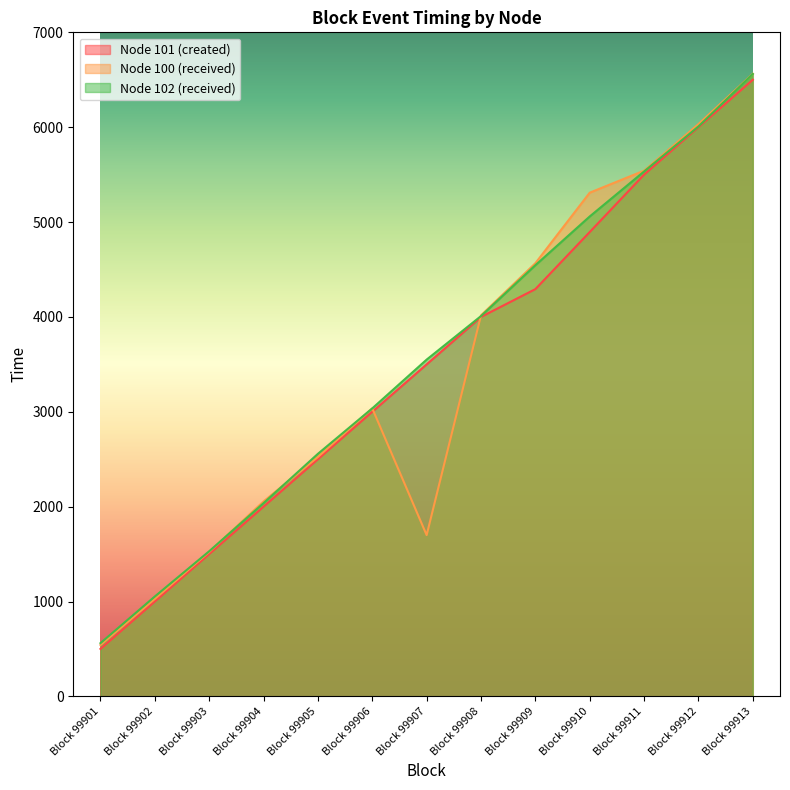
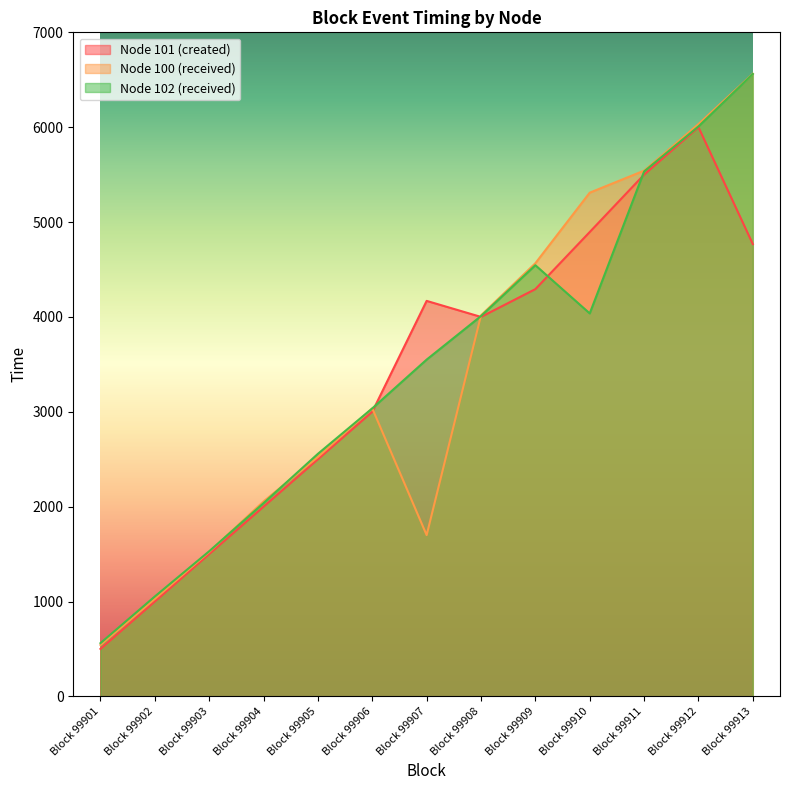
  {
    "Node 101 (created)": {
      "Block 99901": 500,
      "Block 99902": 1000,
      "Block 99904": 2000,
      "Block 99906": 3000,
-     "Block 99907": 3500,
+     "Block 99907": 4200,
      "Block 99909": 4300,
      "Block 99910": 4900,
      "Block 99911": 5500,
-     "Block 99913": 6500
+     "Block 99913": 4800
    },
    "Node 100 (received)": {
      "Block 99907": 1700,
      "Block 99910": 5300
    },
    "Node 102 (received)": {
      "Block 99905": 2600,
      "Block 99907": 3600,
-     "Block 99910": 5100
+     "Block 99910": 4000
    }
  }
